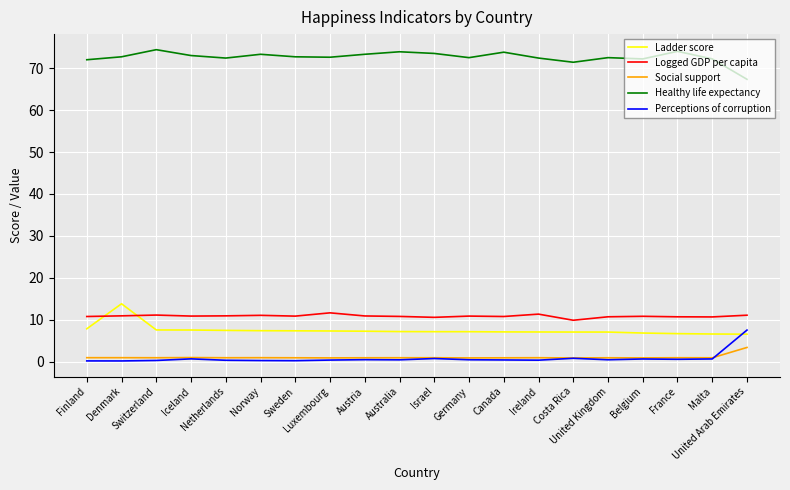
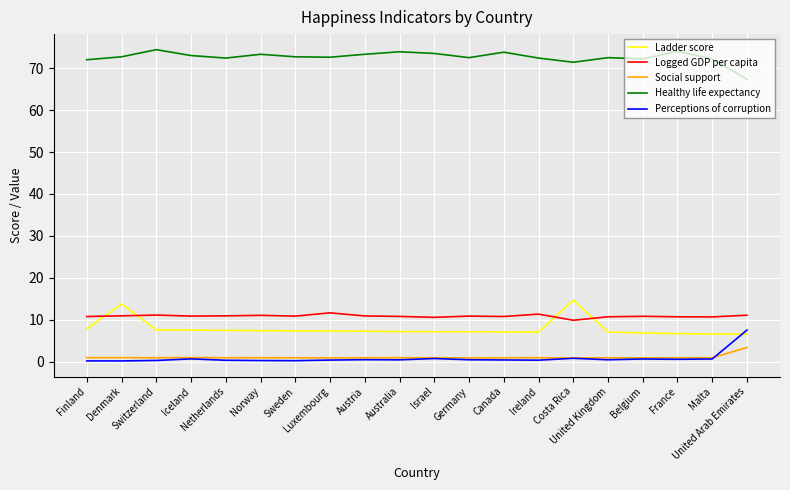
  {
    "Ladder score": {
      "Finland": 8,
      "Denmark": 14,
      "Switzerland": 8,
      "Iceland": 8,
      "Netherlands": 7,
      "Norway": 7,
      "Sweden": 7,
      "Luxembourg": 7,
      "Austria": 7,
      "Australia": 7,
      "Israel": 7,
      "Germany": 7,
      "Canada": 7,
      "Ireland": 7,
-     "Costa Rica": 7,
+     "Costa Rica": 15,
      "United Kingdom": 7,
      "Belgium": 7,
      "France": 7,
      "Malta": 7,
      "United Arab Emirates": 7
    },
    "Logged GDP per capita": {
      "Finland": 11,
      "Denmark": 11,
      "Switzerland": 11,
      "Iceland": 11,
      "Netherlands": 11,
      "Norway": 11,
      "Sweden": 11,
      "Luxembourg": 12,
      "Austria": 11,
      "Australia": 11,
      "Israel": 11,
      "Germany": 11,
      "Canada": 11,
      "Ireland": 11,
      "Costa Rica": 10,
      "United Kingdom": 11,
      "Belgium": 11,
      "France": 11,
      "Malta": 11,
      "United Arab Emirates": 11
    },
    "Social support": {
      "Finland": 1,
      "Denmark": 1,
      "Switzerland": 1,
      "Netherlands": 1,
      "Norway": 1,
      "Sweden": 1,
      "United Arab Emirates": 3
    },
    "Healthy life expectancy": {
      "Finland": 72,
      "Denmark": 73,
      "Switzerland": 74,
      "Iceland": 73,
      "Netherlands": 72,
      "Norway": 73,
      "Sweden": 73,
      "Luxembourg": 73,
      "Austria": 73,
      "Australia": 74,
      "Israel": 74,
      "Germany": 73,
      "Canada": 74,
      "Ireland": 72,
      "Costa Rica": 71,
      "United Kingdom": 73
    },
    "Perceptions of corruption": {
      "Finland": 0,
      "Denmark": 0,
      "Switzerland": 0,
      "Netherlands": 0,
      "Norway": 0,
      "Sweden": 0,
      "United Arab Emirates": 8
    }
  }
